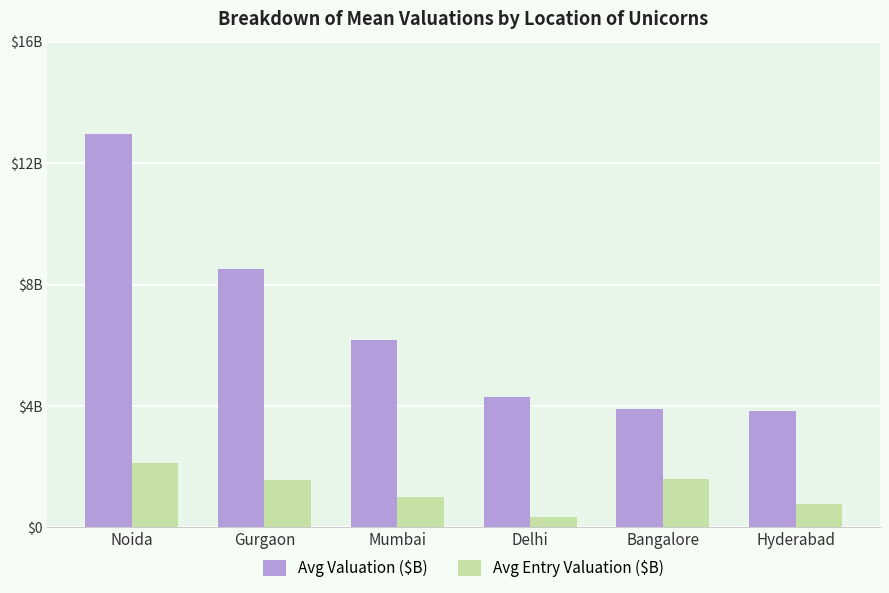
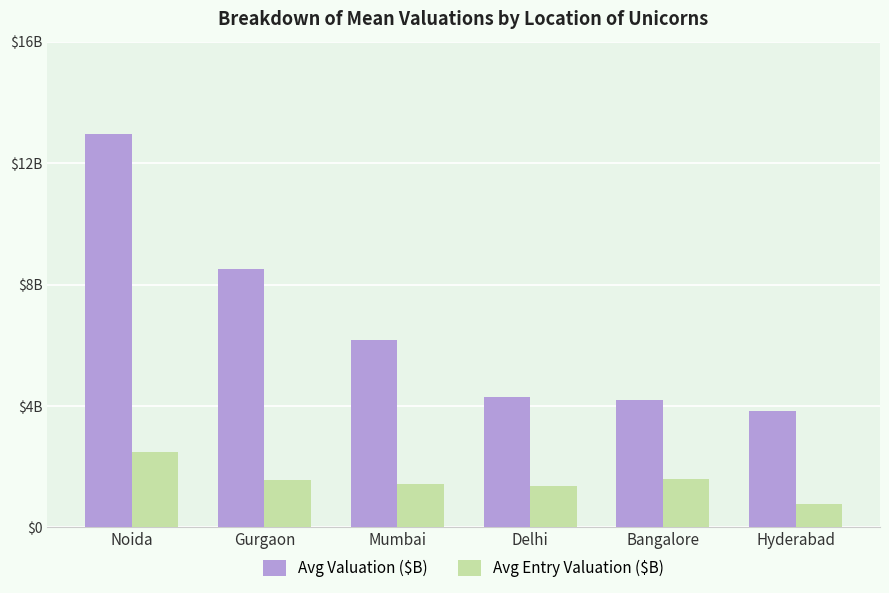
  {
    "Avg Valuation ($B)": {
      "Noida": "$12900000000",
      "Gurgaon": "$8500000000",
      "Mumbai": "$6200000000",
      "Delhi": "$4300000000",
-     "Bangalore": "$3900000000",
+     "Bangalore": "$4200000000",
      "Hyderabad": "$3900000000"
    },
    "Avg Entry Valuation ($B)": {
-     "Noida": "$2100000000",
+     "Noida": "$2500000000",
      "Gurgaon": "$1600000000",
-     "Mumbai": "$1000000000",
-     "Delhi": "$400000000",
+     "Mumbai": "$1400000000",
+     "Delhi": "$1400000000",
      "Bangalore": "$1600000000",
      "Hyderabad": "$800000000"
    }
  }
